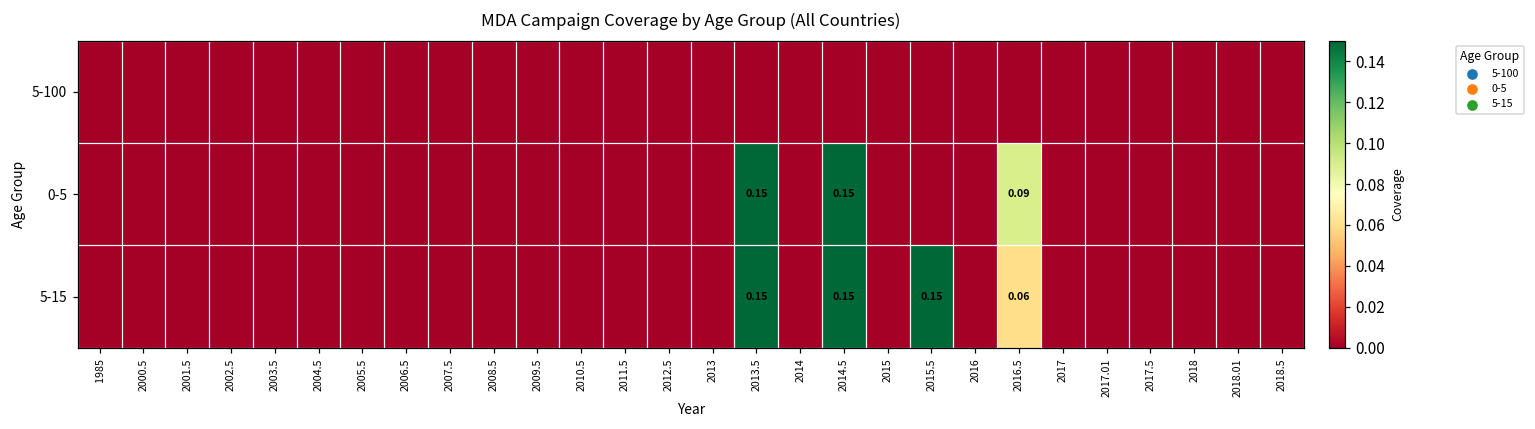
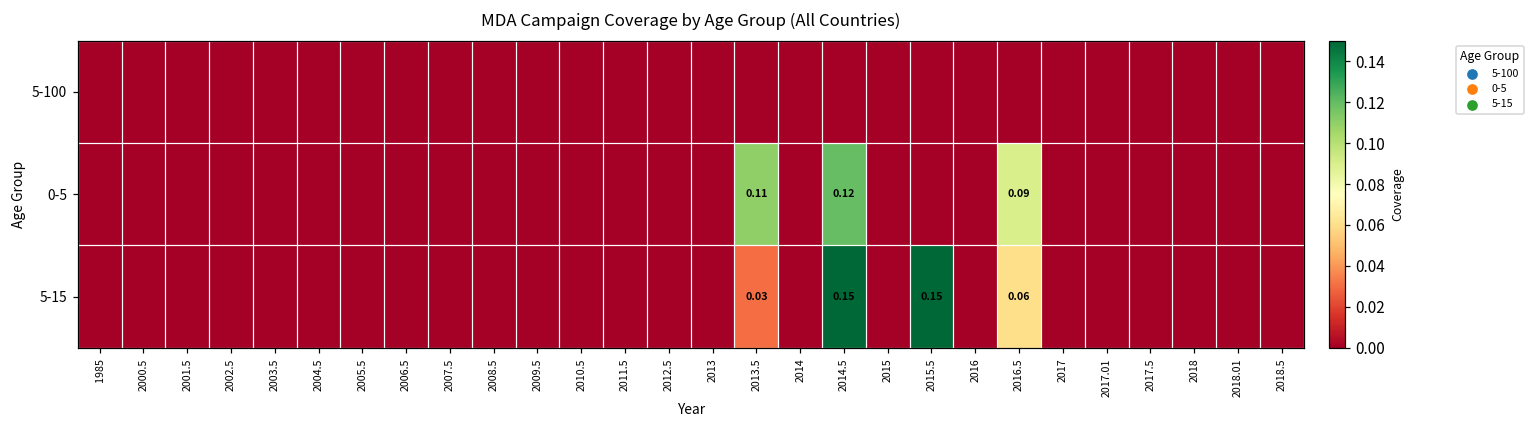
  {
    "0-5": {
-     "2013.5": 0.15,
-     "2014.5": 0.15,
+     "2013.5": 0.11,
+     "2014.5": 0.12,
      "2016.5": 0.09
    },
    "5-15": {
-     "2013.5": 0.15,
+     "2013.5": 0.03,
      "2014.5": 0.15,
      "2015.5": 0.15,
      "2016.5": 0.06
    }
  }
